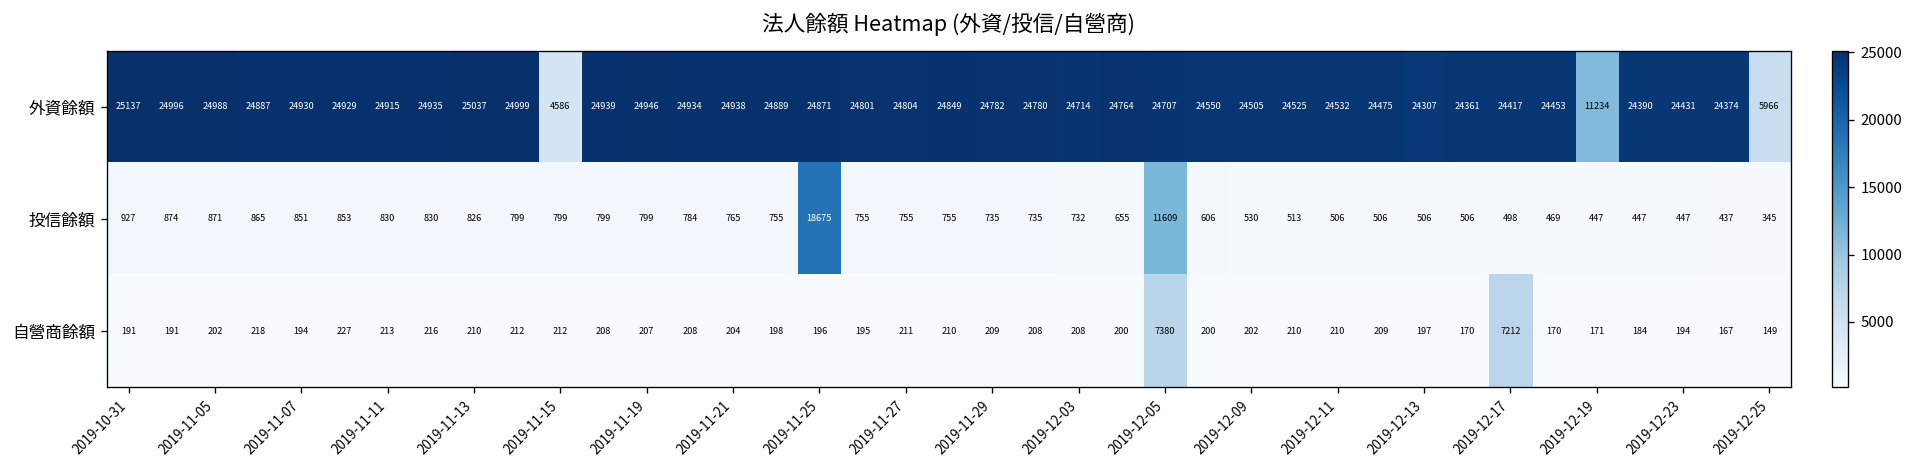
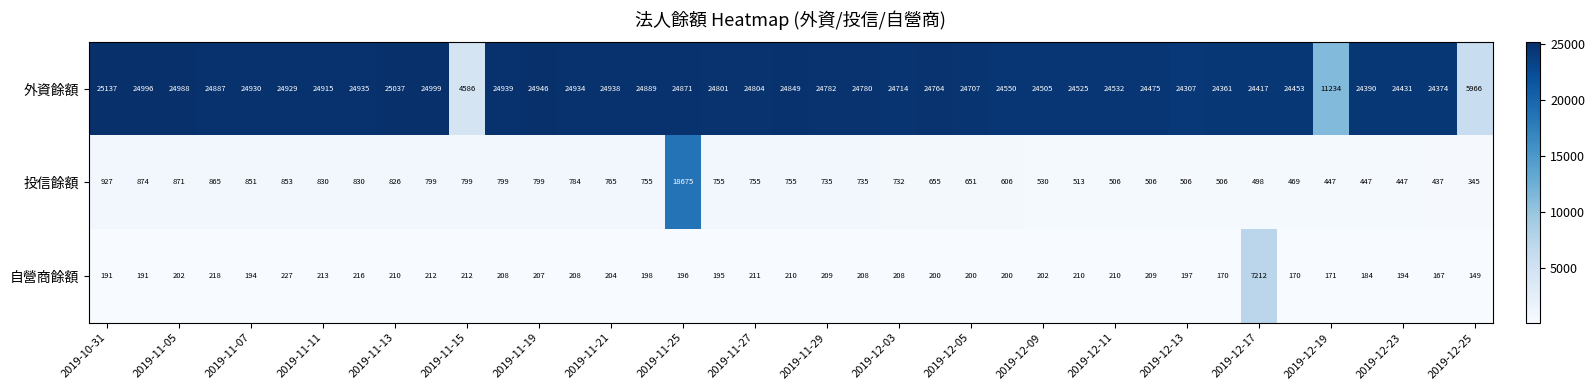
  {
    "外資餘額": {
      "2019-10-31": 25137,
      "2019-11-05": 24988,
      "2019-11-07": 24930,
      "2019-11-11": 24915,
      "2019-11-13": 25037,
      "2019-11-15": 4586,
      "2019-11-19": 24946,
      "2019-11-21": 24938,
      "2019-11-25": 24871,
      "2019-11-27": 24804,
      "2019-11-29": 24782,
      "2019-12-03": 24714,
      "2019-12-05": 24707,
      "2019-12-09": 24505,
      "2019-12-11": 24532,
      "2019-12-13": 24307,
      "2019-12-17": 24417,
      "2019-12-19": 11234,
      "2019-12-23": 24431,
      "2019-12-25": 5966
    },
    "投信餘額": {
      "2019-10-31": 927,
      "2019-11-05": 871,
      "2019-11-07": 851,
      "2019-11-11": 830,
      "2019-11-13": 826,
      "2019-11-15": 799,
      "2019-11-19": 799,
      "2019-11-21": 765,
      "2019-11-25": 18675,
      "2019-11-27": 755,
      "2019-11-29": 735,
      "2019-12-03": 732,
-     "2019-12-05": 11609,
+     "2019-12-05": 651,
      "2019-12-09": 530,
      "2019-12-11": 506,
      "2019-12-13": 506,
      "2019-12-17": 498,
      "2019-12-19": 447,
      "2019-12-23": 447,
      "2019-12-25": 345
    },
    "自營商餘額": {
      "2019-10-31": 191,
      "2019-11-05": 202,
      "2019-11-07": 194,
      "2019-11-11": 213,
      "2019-11-13": 210,
      "2019-11-15": 212,
      "2019-11-19": 207,
      "2019-11-21": 204,
      "2019-11-25": 196,
      "2019-11-27": 211,
      "2019-11-29": 209,
      "2019-12-03": 208,
-     "2019-12-05": 7380,
+     "2019-12-05": 200,
      "2019-12-09": 202,
      "2019-12-11": 210,
      "2019-12-13": 197,
      "2019-12-17": 7212,
      "2019-12-19": 171,
      "2019-12-23": 194,
      "2019-12-25": 149
    }
  }
